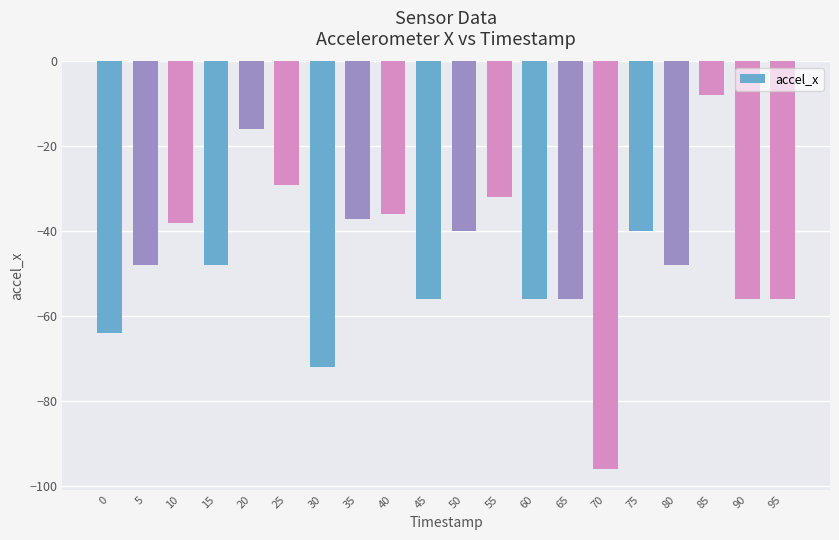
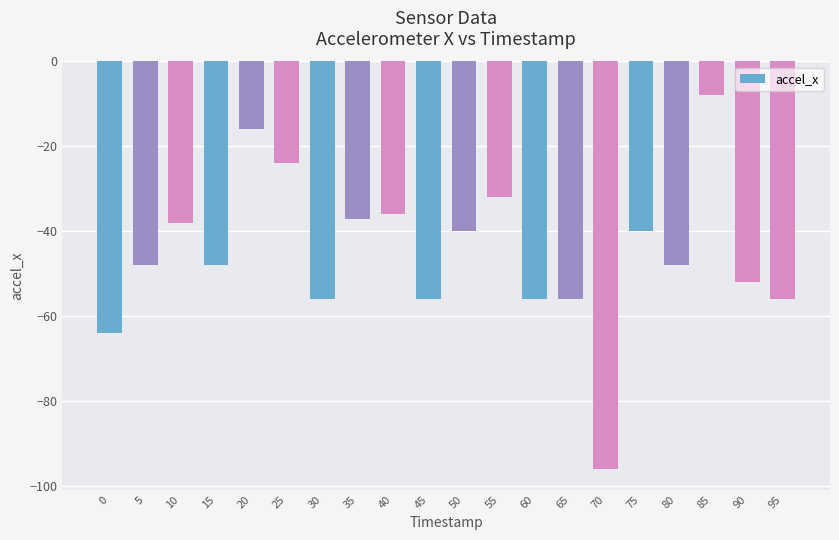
  {
    "0": -64,
    "5": -48,
    "10": -38,
    "15": -48,
    "20": -16,
-   "25": -29,
-   "30": -72,
+   "25": -24,
+   "30": -56,
    "35": -37,
    "40": -36,
    "45": -56,
    "50": -40,
    "55": -32,
    "60": -56,
    "65": -56,
    "70": -96,
    "75": -40,
    "80": -48,
    "85": -8,
-   "90": -56,
+   "90": -52,
    "95": -56
  }
